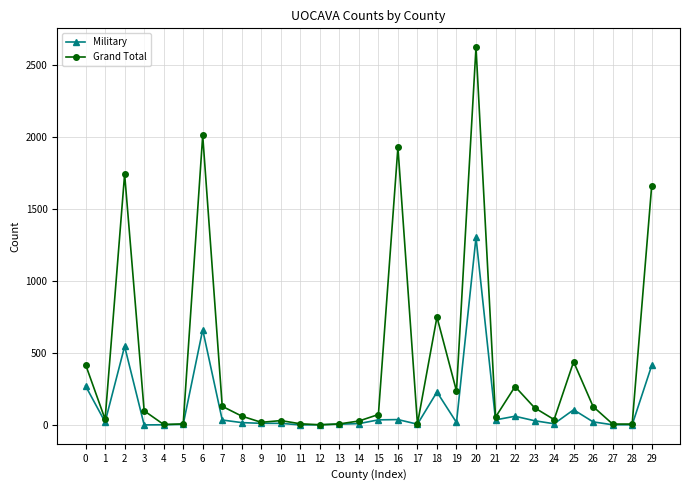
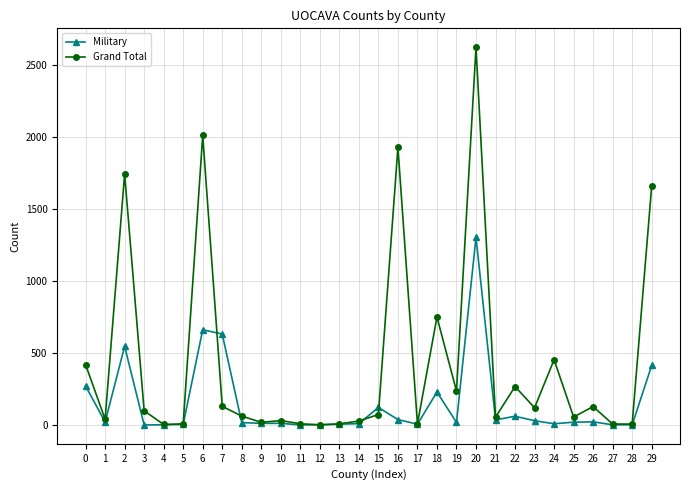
  {
    "Military": {
      "0": 270,
      "1": 20,
      "2": 550,
      "3": 0,
      "6": 660,
-     "7": 40,
+     "7": 630,
      "8": 20,
      "10": 10,
      "14": 10,
-     "15": 40,
+     "15": 120,
      "16": 40,
      "18": 230,
      "19": 20,
      "20": 1300,
      "21": 40,
      "22": 60,
      "23": 30,
      "24": 10,
-     "25": 110,
+     "25": 20,
      "26": 20,
      "29": 410
    },
    "Grand Total": {
      "0": 420,
      "1": 40,
      "2": 1740,
      "3": 100,
      "6": 2010,
      "7": 130,
      "8": 60,
      "10": 30,
      "14": 30,
      "15": 70,
      "16": 1930,
      "18": 750,
      "19": 240,
      "20": 2620,
      "21": 60,
      "22": 270,
      "23": 120,
-     "24": 40,
-     "25": 440,
+     "24": 450,
+     "25": 60,
      "26": 130,
      "29": 1660
    }
  }
